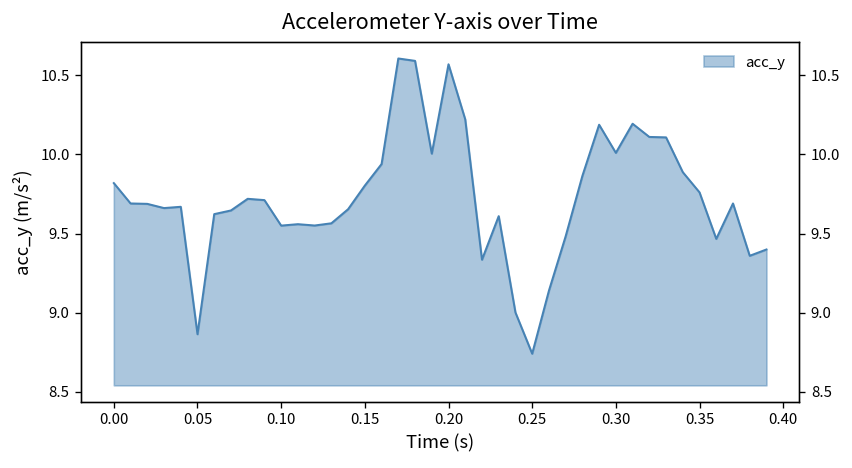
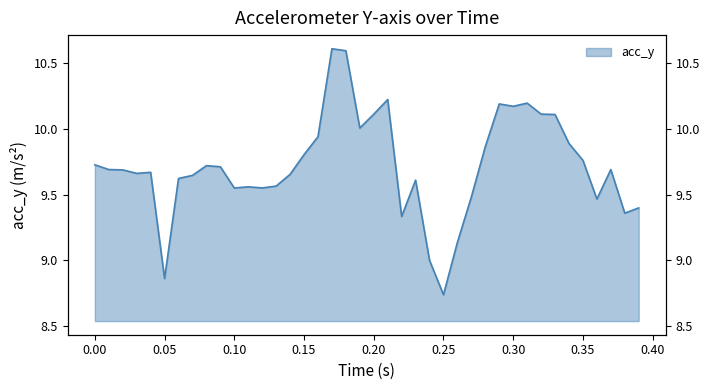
  {
-   "0.00": 9.82,
+   "0.00": 9.73,
    "0.05": 8.86,
    "0.10": 9.55,
    "0.15": 9.80,
-   "0.20": 10.57,
+   "0.20": 10.11,
    "0.25": 8.74,
-   "0.30": 10.01,
+   "0.30": 10.17,
    "0.35": 9.76
  }
